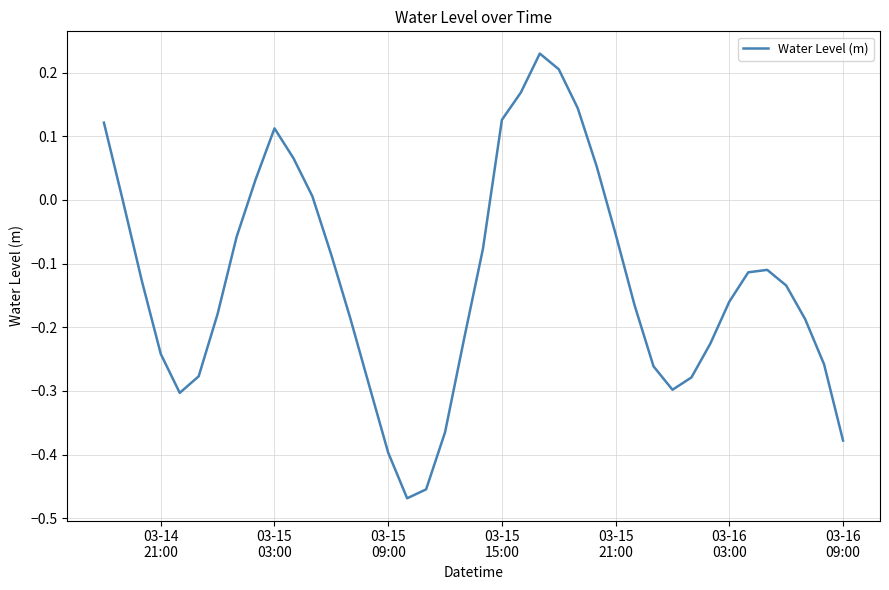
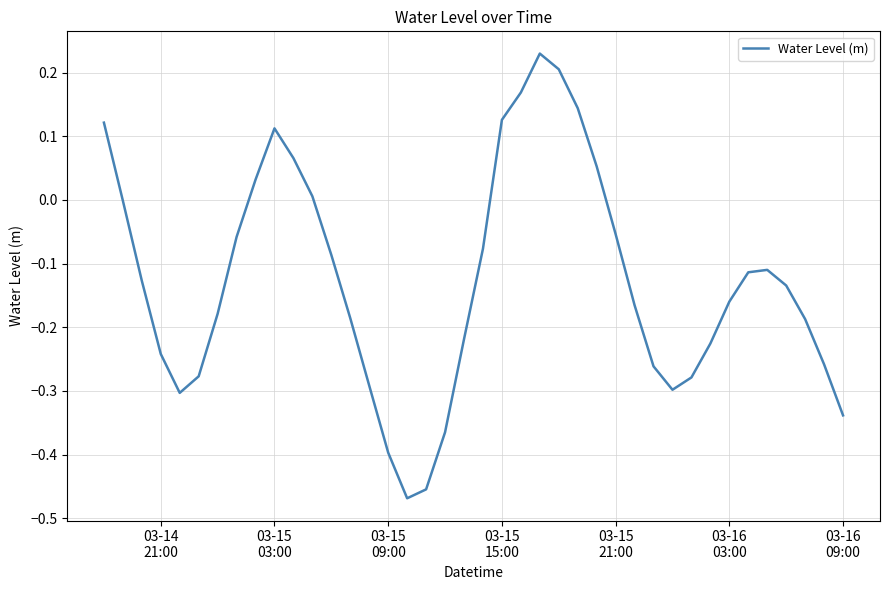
  {
    "03-14 21:00": -0.24,
    "03-15 03:00": 0.11,
    "03-15 09:00": -0.40,
    "03-15 15:00": 0.13,
    "03-15 21:00": -0.05,
    "03-16 03:00": -0.16,
-   "03-16 09:00": -0.38
+   "03-16 09:00": -0.34
  }
